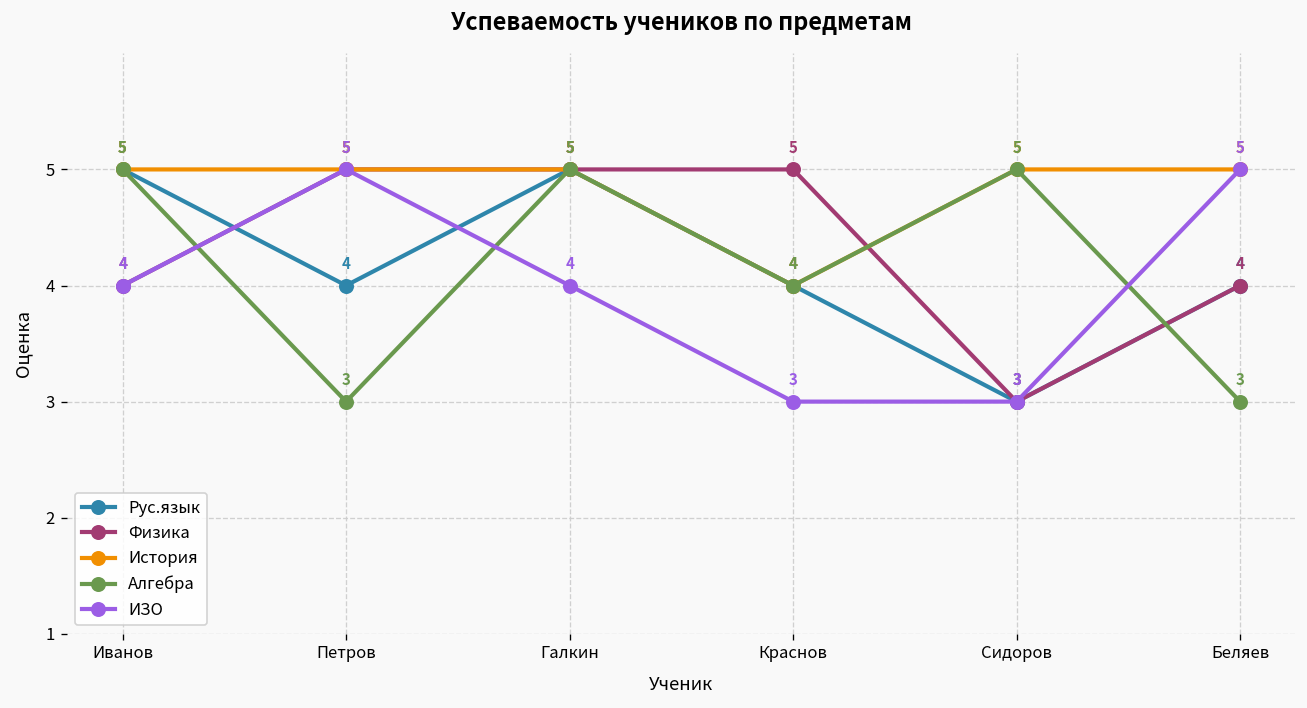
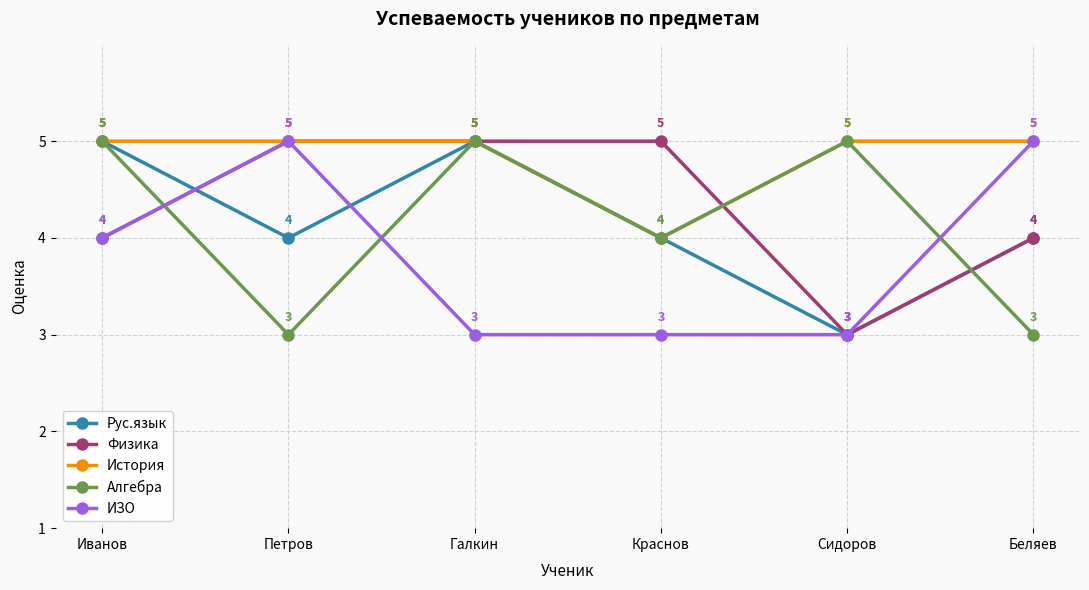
  {
    "Рус.язык": {
      "Петров": 4
    },
    "Физика": {
      "Краснов": 5
    },
    "Алгебра": {
      "Петров": 3,
      "Беляев": 3
    },
    "ИЗО": {
-     "Галкин": 4,
+     "Галкин": 3,
      "Краснов": 3
    }
  }
